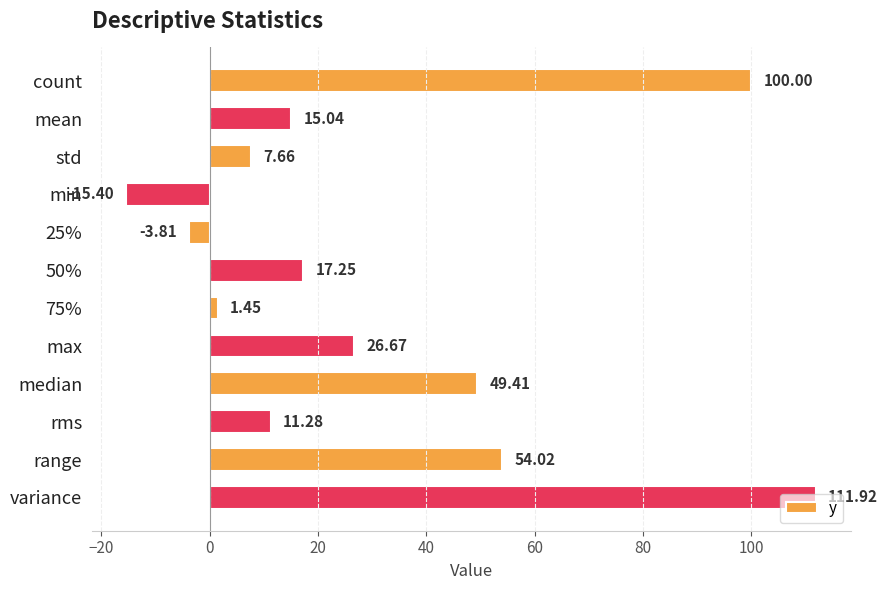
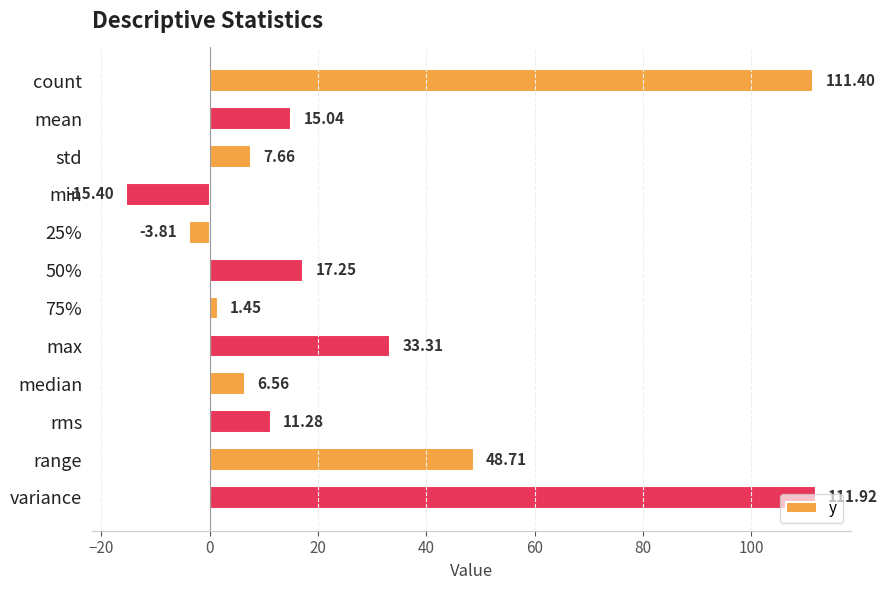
  {
-   "count": 100.00,
+   "count": 111.40,
    "mean": 15.04,
    "std": 7.66,
    "min": -15.40,
    "25%": -3.81,
    "50%": 17.25,
    "75%": 1.45,
-   "max": 26.67,
-   "median": 49.41,
+   "max": 33.31,
+   "median": 6.56,
    "rms": 11.28,
-   "range": 54.02
+   "range": 48.71
  }
